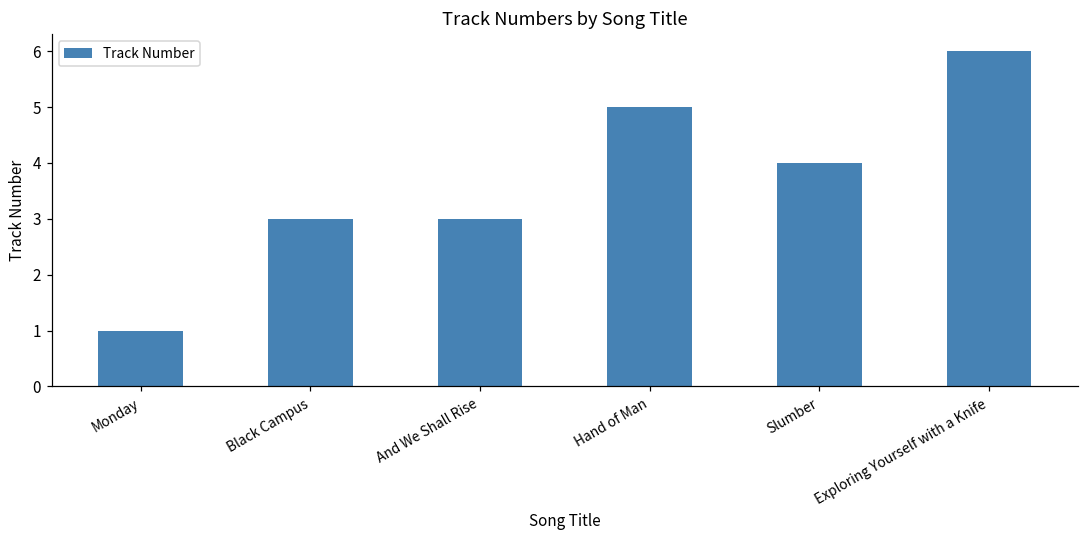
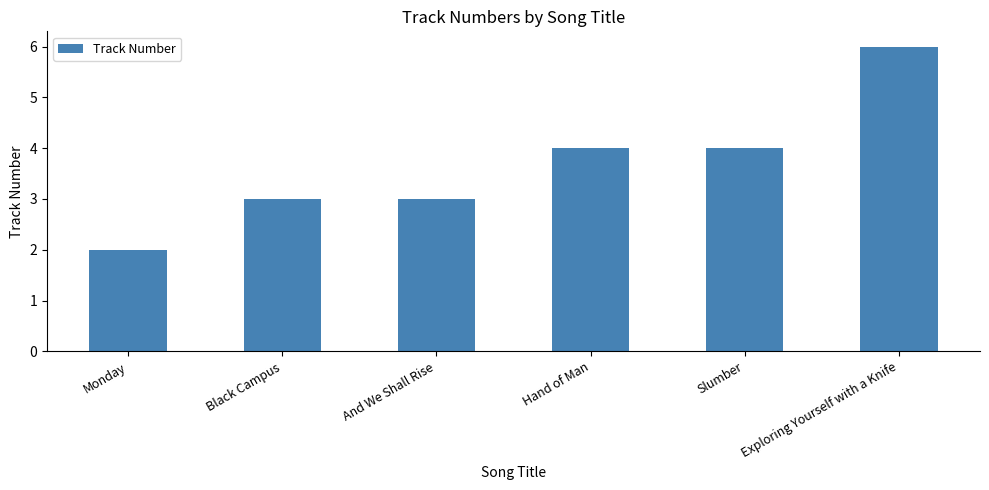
  {
-   "Monday": 1,
+   "Monday": 2,
    "Black Campus": 3,
    "And We Shall Rise": 3,
-   "Hand of Man": 5,
+   "Hand of Man": 4,
    "Slumber": 4,
    "Exploring Yourself with a Knife": 6
  }
